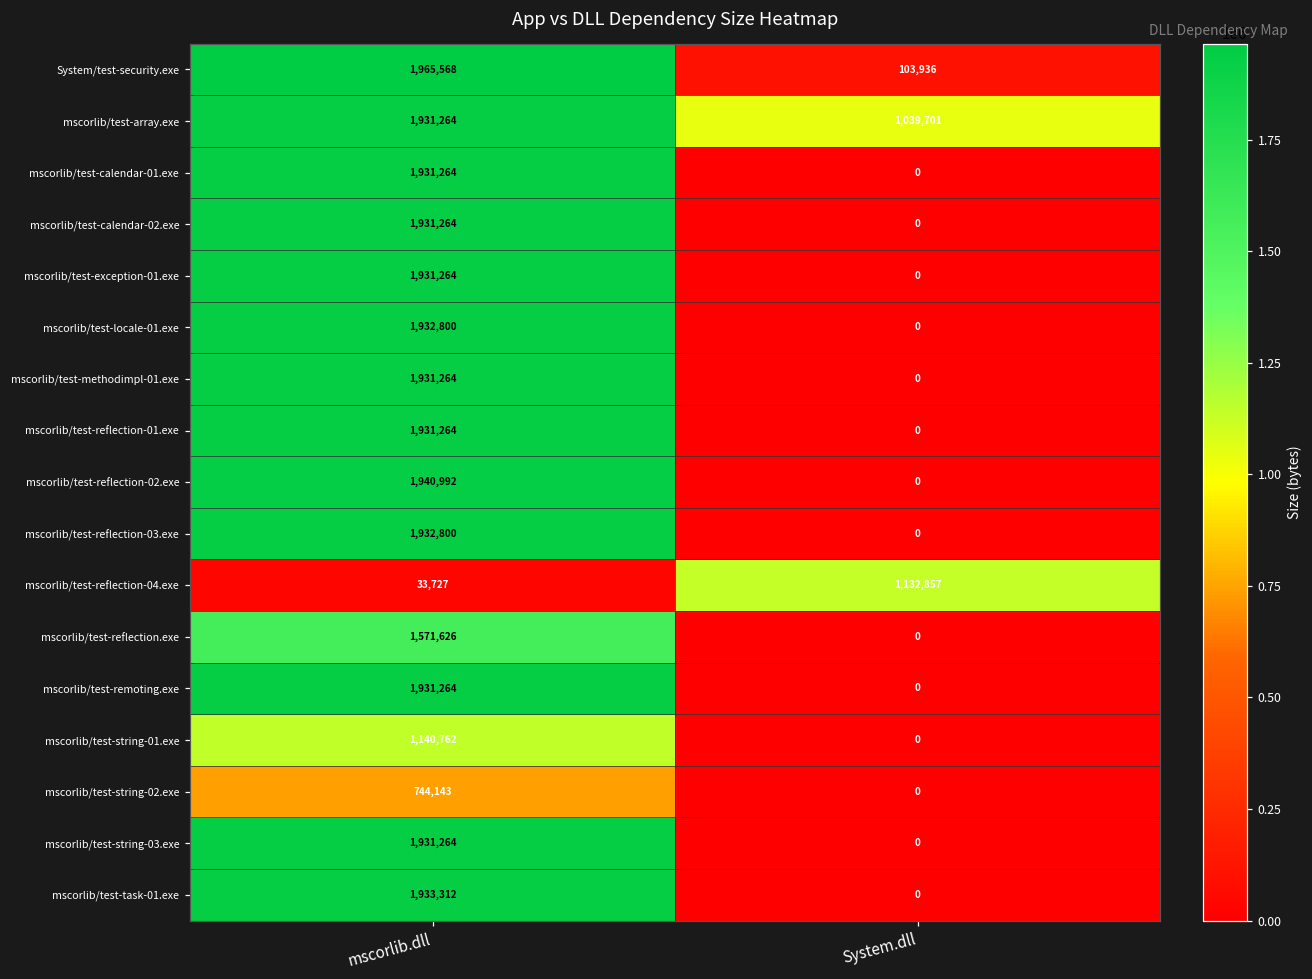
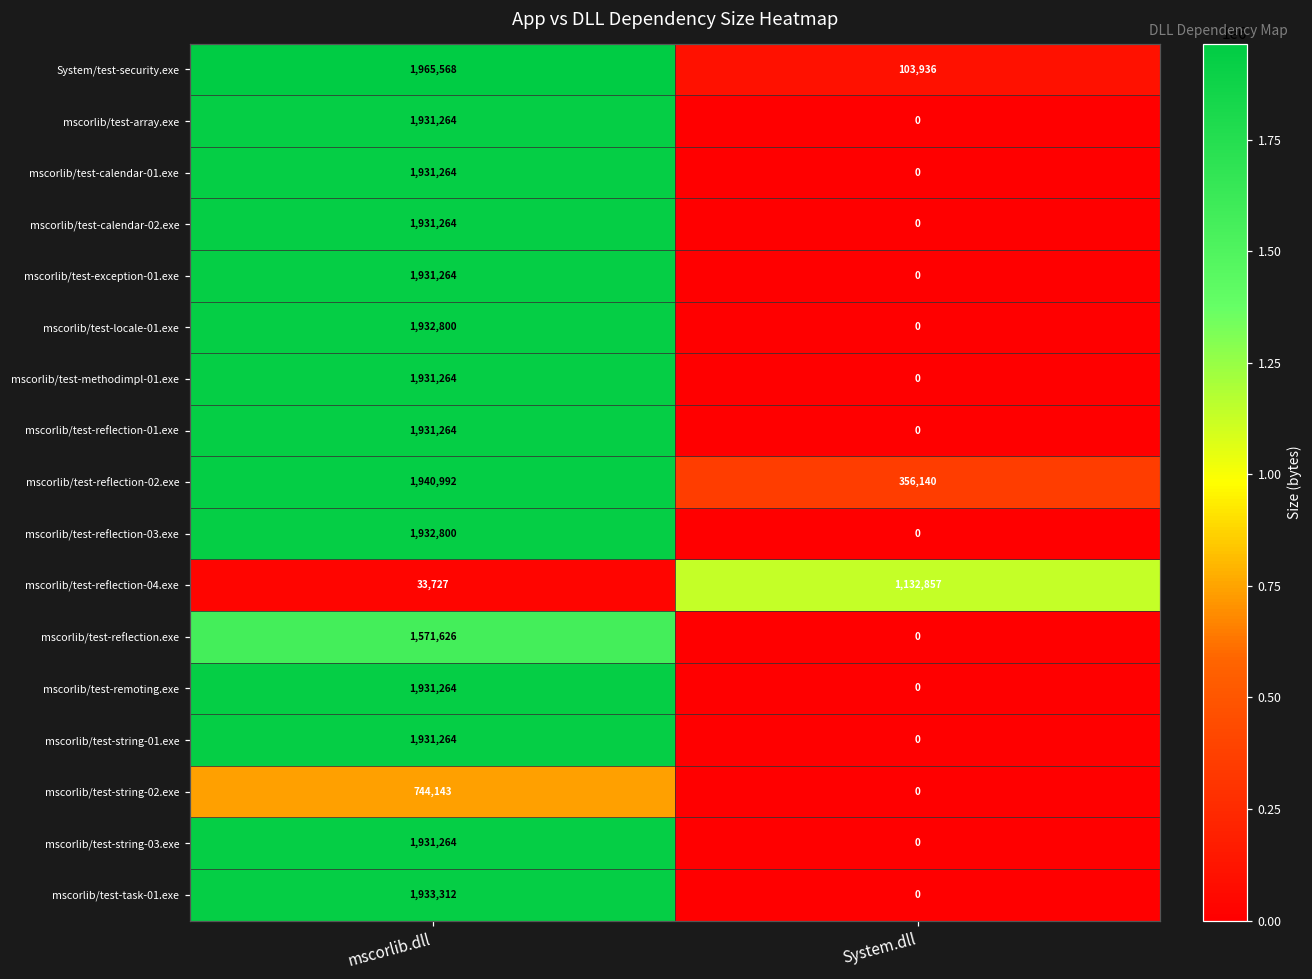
  {
    "System/test-security.exe": {
      "mscorlib.dll": "1,965,568",
      "System.dll": "103,936"
    },
    "mscorlib/test-array.exe": {
      "mscorlib.dll": "1,931,264",
-     "System.dll": "1,039,701"
+     "System.dll": "0"
    },
    "mscorlib/test-calendar-01.exe": {
      "mscorlib.dll": "1,931,264",
      "System.dll": "0"
    },
    "mscorlib/test-calendar-02.exe": {
      "mscorlib.dll": "1,931,264",
      "System.dll": "0"
    },
    "mscorlib/test-exception-01.exe": {
      "mscorlib.dll": "1,931,264",
      "System.dll": "0"
    },
    "mscorlib/test-locale-01.exe": {
      "mscorlib.dll": "1,932,800",
      "System.dll": "0"
    },
    "mscorlib/test-methodimpl-01.exe": {
      "mscorlib.dll": "1,931,264",
      "System.dll": "0"
    },
    "mscorlib/test-reflection-01.exe": {
      "mscorlib.dll": "1,931,264",
      "System.dll": "0"
    },
    "mscorlib/test-reflection-02.exe": {
      "mscorlib.dll": "1,940,992",
-     "System.dll": "0"
+     "System.dll": "356,140"
    },
    "mscorlib/test-reflection-03.exe": {
      "mscorlib.dll": "1,932,800",
      "System.dll": "0"
    },
    "mscorlib/test-reflection-04.exe": {
      "mscorlib.dll": "33,727",
      "System.dll": "1,132,857"
    },
    "mscorlib/test-reflection.exe": {
      "mscorlib.dll": "1,571,626",
      "System.dll": "0"
    },
    "mscorlib/test-remoting.exe": {
      "mscorlib.dll": "1,931,264",
      "System.dll": "0"
    },
    "mscorlib/test-string-01.exe": {
-     "mscorlib.dll": "1,140,762",
+     "mscorlib.dll": "1,931,264",
      "System.dll": "0"
    },
    "mscorlib/test-string-02.exe": {
      "mscorlib.dll": "744,143",
      "System.dll": "0"
    },
    "mscorlib/test-string-03.exe": {
      "mscorlib.dll": "1,931,264",
      "System.dll": "0"
    },
    "mscorlib/test-task-01.exe": {
      "mscorlib.dll": "1,933,312",
      "System.dll": "0"
    }
  }
